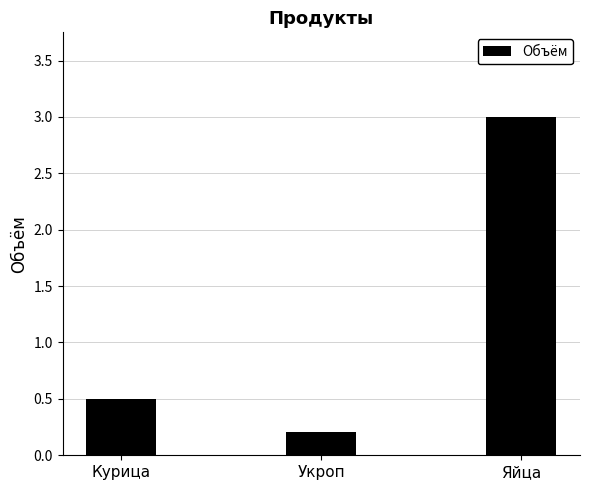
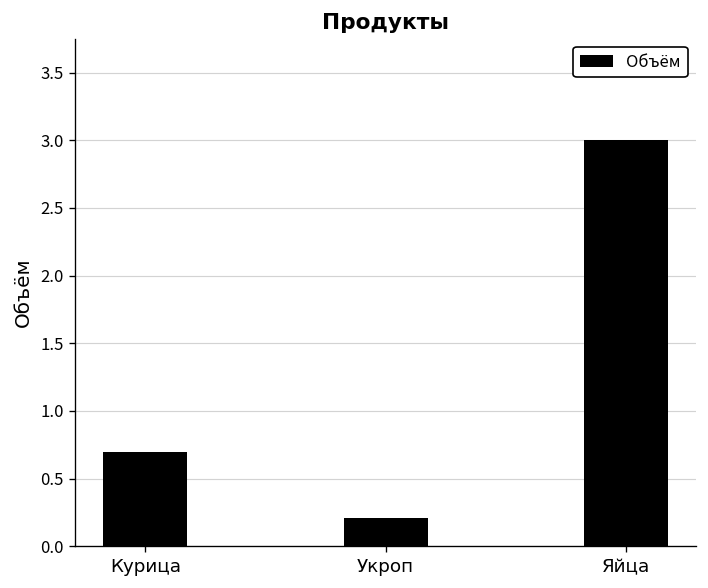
  {
-   "Курица": 0.5,
+   "Курица": 0.7,
    "Укроп": 0.2,
    "Яйца": 3.0
  }
